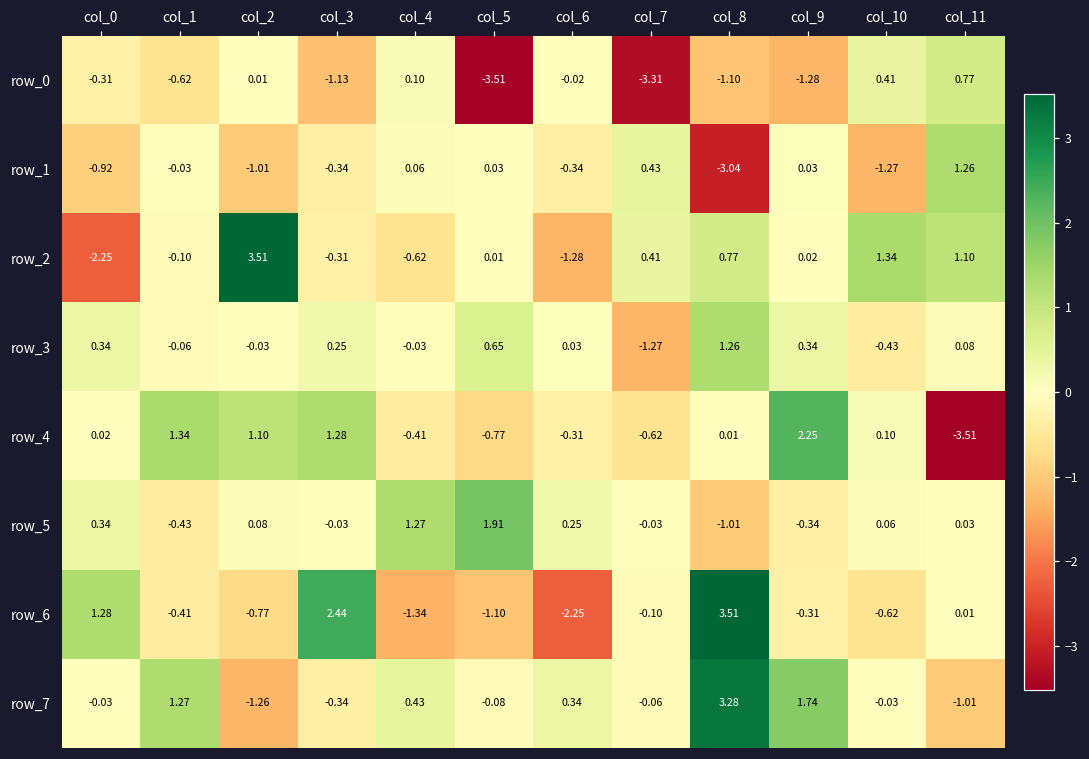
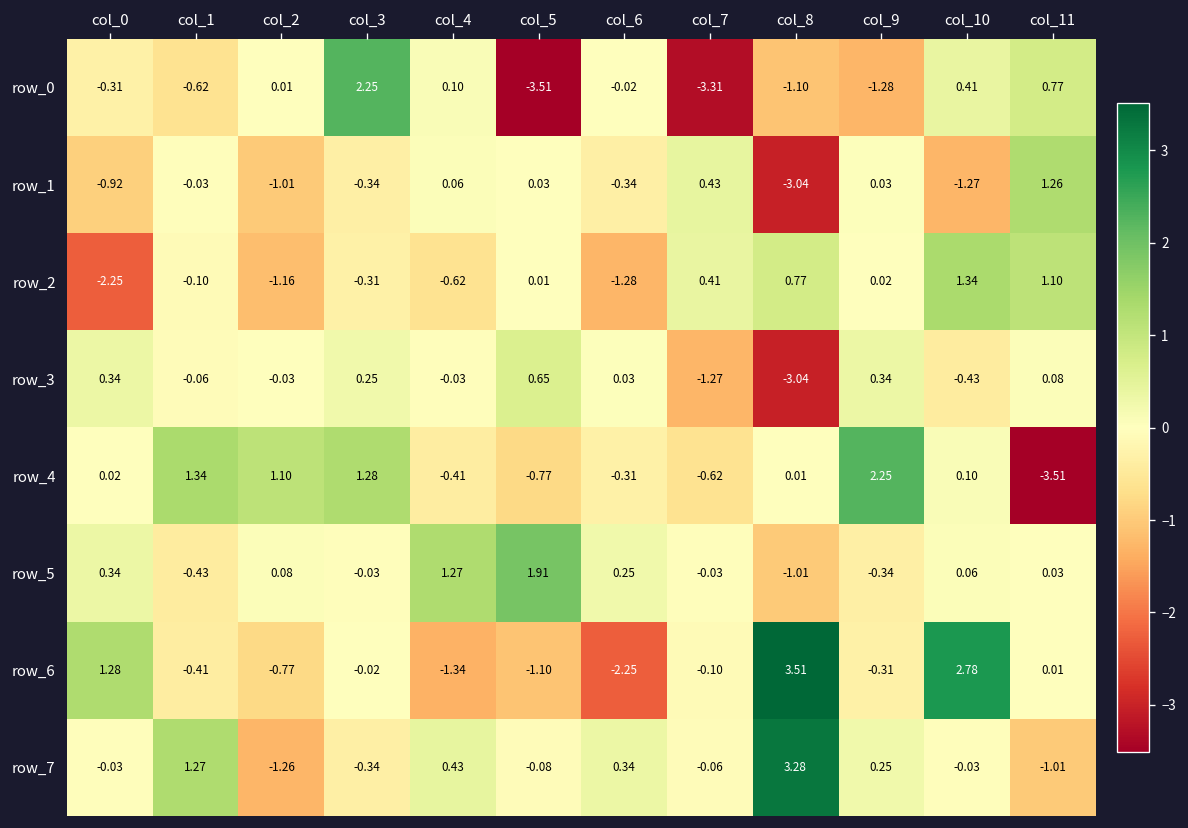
  {
    "row_0": {
      "col_0": -0.31,
      "col_1": -0.62,
      "col_2": 0.01,
-     "col_3": -1.13,
+     "col_3": 2.25,
      "col_4": 0.10,
      "col_5": -3.51,
      "col_6": -0.02,
      "col_7": -3.31,
      "col_8": -1.10,
      "col_9": -1.28,
      "col_10": 0.41,
      "col_11": 0.77
    },
    "row_1": {
      "col_0": -0.92,
      "col_1": -0.03,
      "col_2": -1.01,
      "col_3": -0.34,
      "col_4": 0.06,
      "col_5": 0.03,
      "col_6": -0.34,
      "col_7": 0.43,
      "col_8": -3.04,
      "col_9": 0.03,
      "col_10": -1.27,
      "col_11": 1.26
    },
    "row_2": {
      "col_0": -2.25,
      "col_1": -0.10,
-     "col_2": 3.51,
+     "col_2": -1.16,
      "col_3": -0.31,
      "col_4": -0.62,
      "col_5": 0.01,
      "col_6": -1.28,
      "col_7": 0.41,
      "col_8": 0.77,
      "col_9": 0.02,
      "col_10": 1.34,
      "col_11": 1.10
    },
    "row_3": {
      "col_0": 0.34,
      "col_1": -0.06,
      "col_2": -0.03,
      "col_3": 0.25,
      "col_4": -0.03,
      "col_5": 0.65,
      "col_6": 0.03,
      "col_7": -1.27,
-     "col_8": 1.26,
+     "col_8": -3.04,
      "col_9": 0.34,
      "col_10": -0.43,
      "col_11": 0.08
    },
    "row_4": {
      "col_0": 0.02,
      "col_1": 1.34,
      "col_2": 1.10,
      "col_3": 1.28,
      "col_4": -0.41,
      "col_5": -0.77,
      "col_6": -0.31,
      "col_7": -0.62,
      "col_8": 0.01,
      "col_9": 2.25,
      "col_10": 0.10,
      "col_11": -3.51
    },
    "row_5": {
      "col_0": 0.34,
      "col_1": -0.43,
      "col_2": 0.08,
      "col_3": -0.03,
      "col_4": 1.27,
      "col_5": 1.91,
      "col_6": 0.25,
      "col_7": -0.03,
      "col_8": -1.01,
      "col_9": -0.34,
      "col_10": 0.06,
      "col_11": 0.03
    },
    "row_6": {
      "col_0": 1.28,
      "col_1": -0.41,
      "col_2": -0.77,
-     "col_3": 2.44,
+     "col_3": -0.02,
      "col_4": -1.34,
      "col_5": -1.10,
      "col_6": -2.25,
      "col_7": -0.10,
      "col_8": 3.51,
      "col_9": -0.31,
-     "col_10": -0.62,
+     "col_10": 2.78,
      "col_11": 0.01
    },
    "row_7": {
      "col_0": -0.03,
      "col_1": 1.27,
      "col_2": -1.26,
      "col_3": -0.34,
      "col_4": 0.43,
      "col_5": -0.08,
      "col_6": 0.34,
      "col_7": -0.06,
      "col_8": 3.28,
-     "col_9": 1.74,
+     "col_9": 0.25,
      "col_10": -0.03,
      "col_11": -1.01
    }
  }
